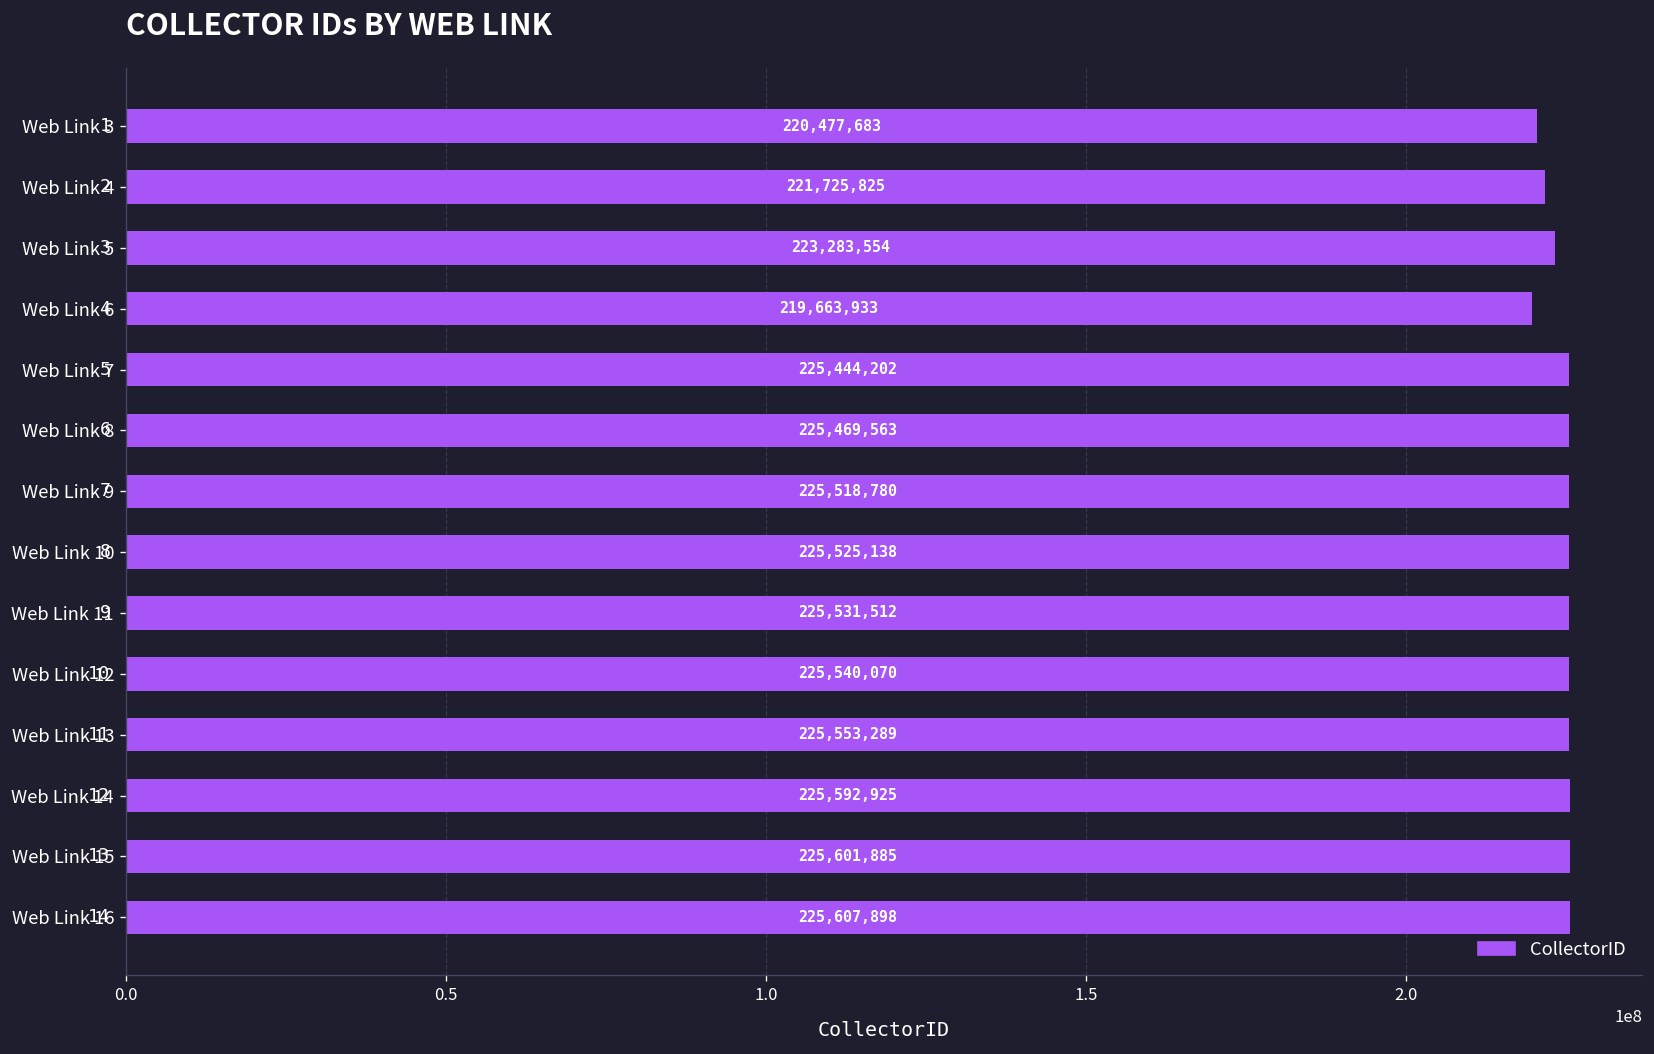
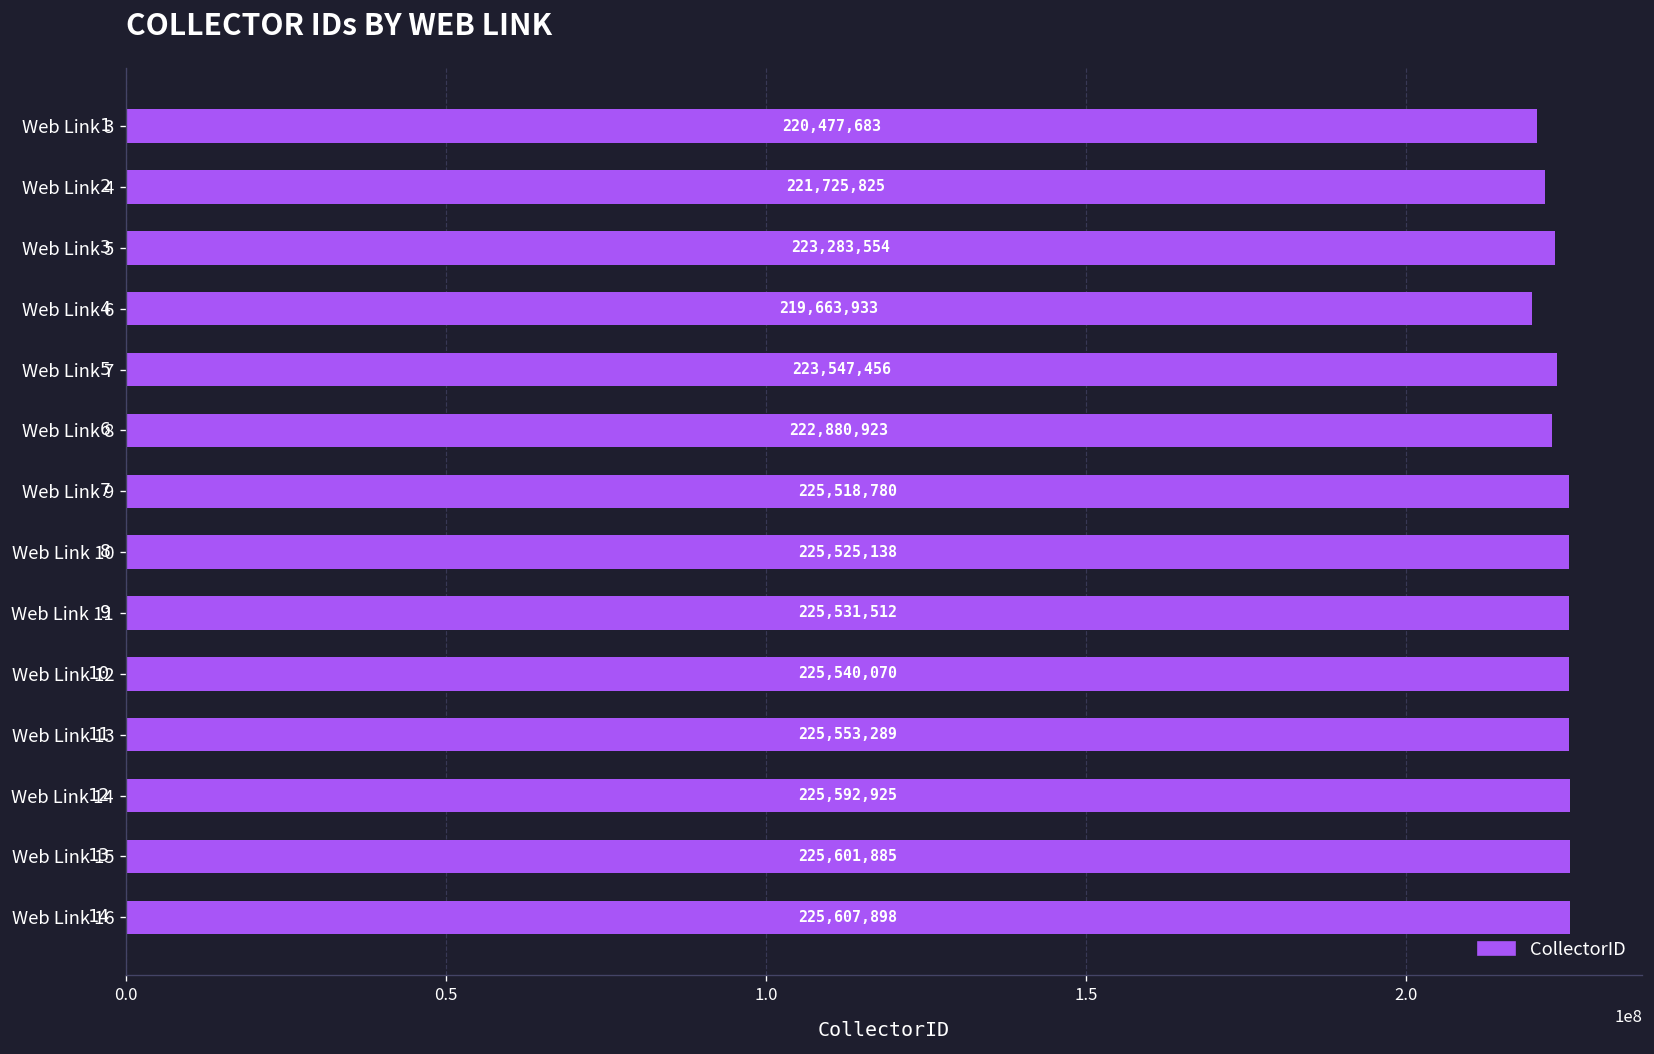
  {
    "Web Link 3": "220,477,683",
    "Web Link 4": "221,725,825",
    "Web Link 5": "223,283,554",
    "Web Link 6": "219,663,933",
-   "Web Link 7": "225,444,202",
-   "Web Link 8": "225,469,563",
+   "Web Link 7": "223,547,456",
+   "Web Link 8": "222,880,923",
    "Web Link 9": "225,518,780",
    "Web Link 10": "225,525,138",
    "Web Link 11": "225,531,512",
    "Web Link 12": "225,540,070",
    "Web Link 13": "225,553,289",
    "Web Link 14": "225,592,925",
    "Web Link 15": "225,601,885",
    "Web Link 16": "225,607,898"
  }
